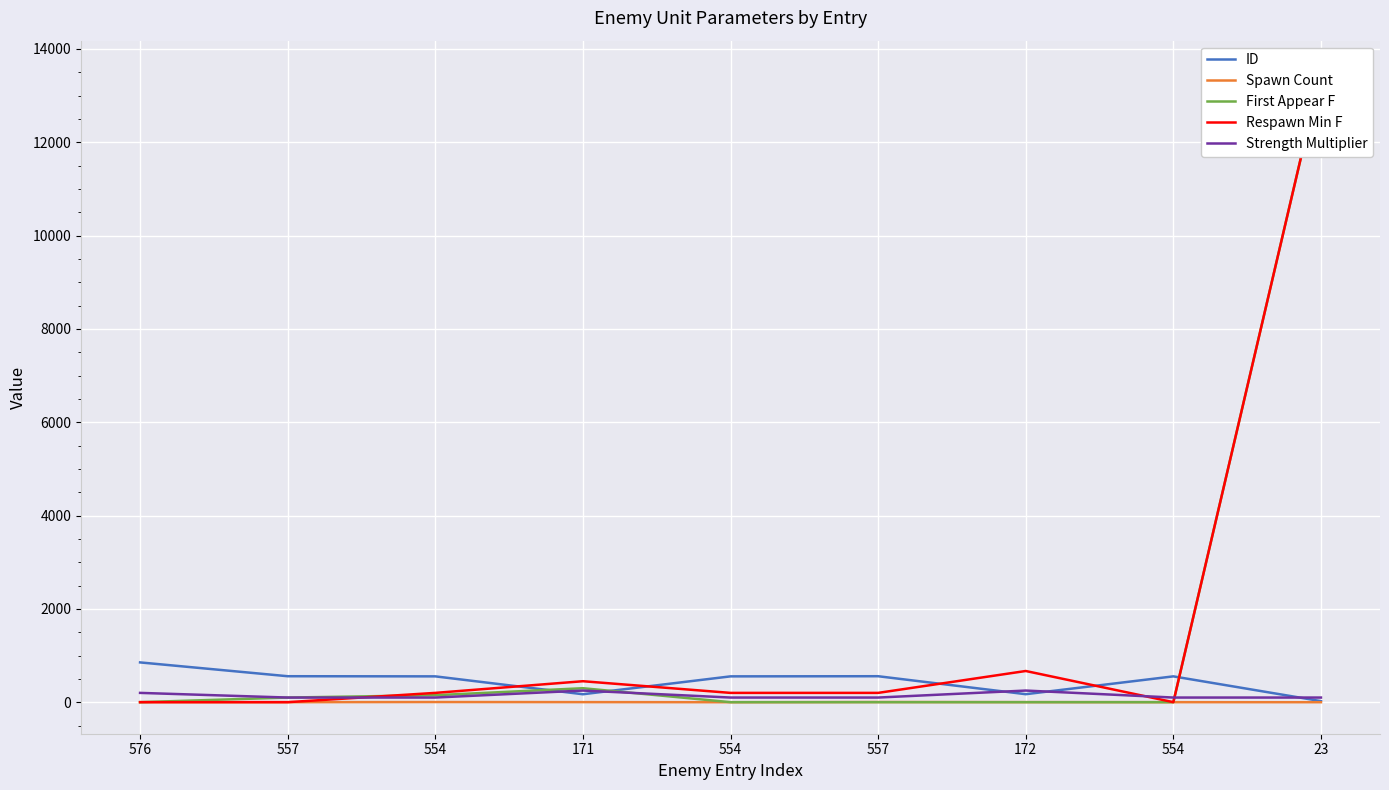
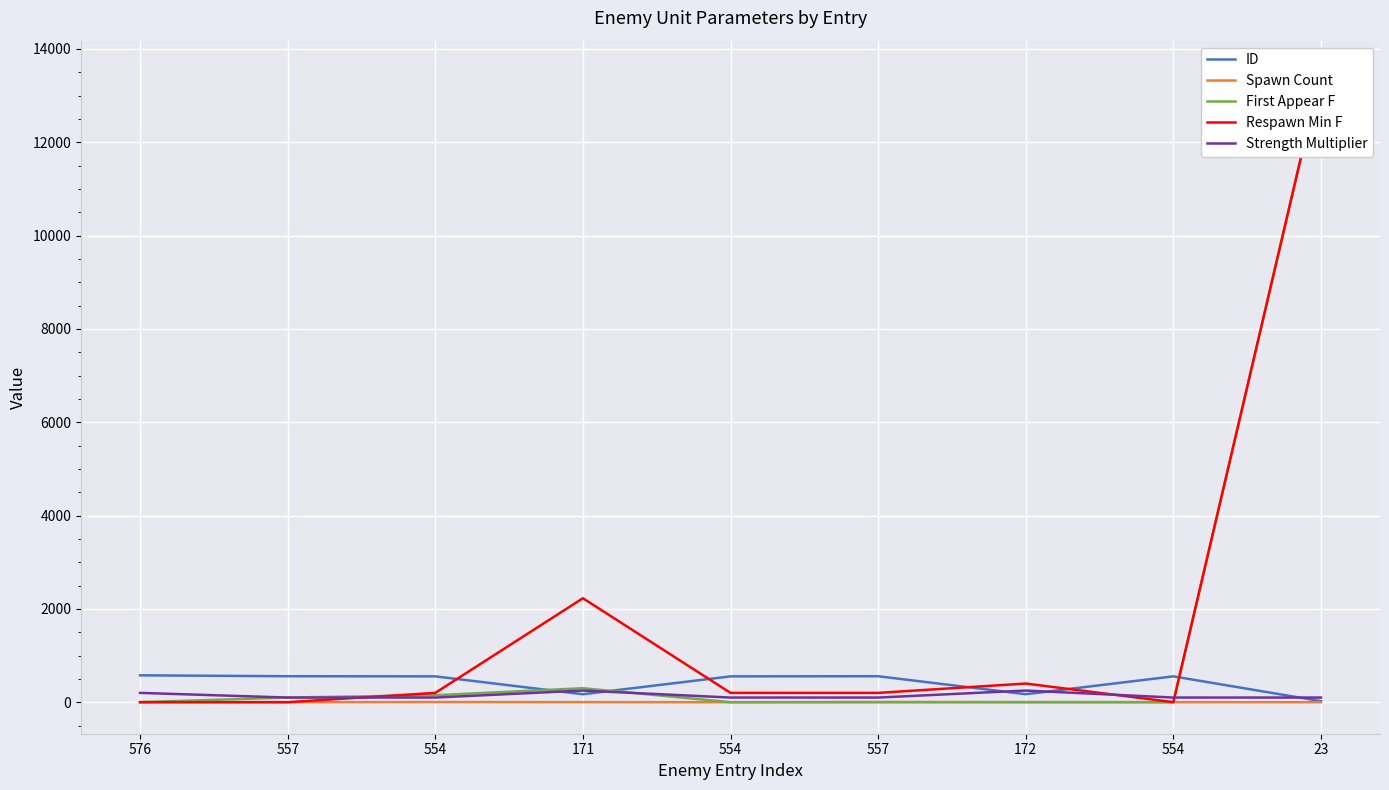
  {
    "ID": {
-     "576": 900,
+     "576": 600,
      "171": 200,
      "172": 200
    },
    "Spawn Count": {
      "171": 0
    },
    "Respawn Min F": {
-     "171": 500,
-     "172": 700
+     "171": 2200,
+     "172": 400
    },
    "Strength Multiplier": {
      "576": 200,
      "172": 300,
      "23": 100
    }
  }
